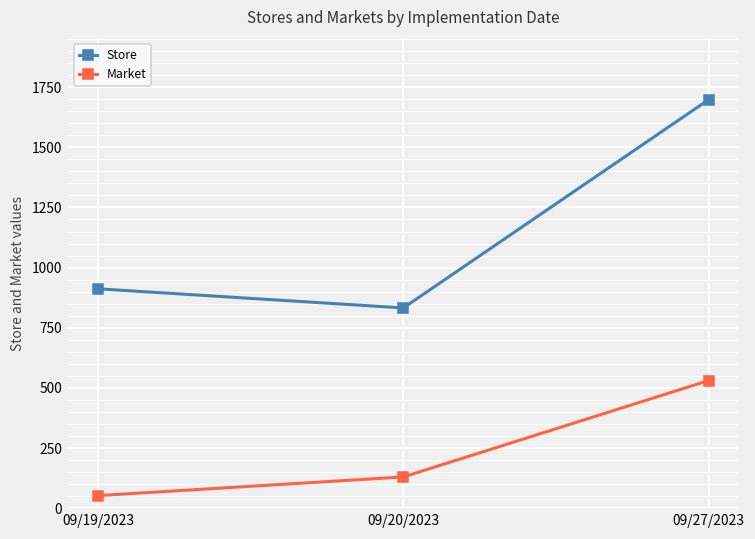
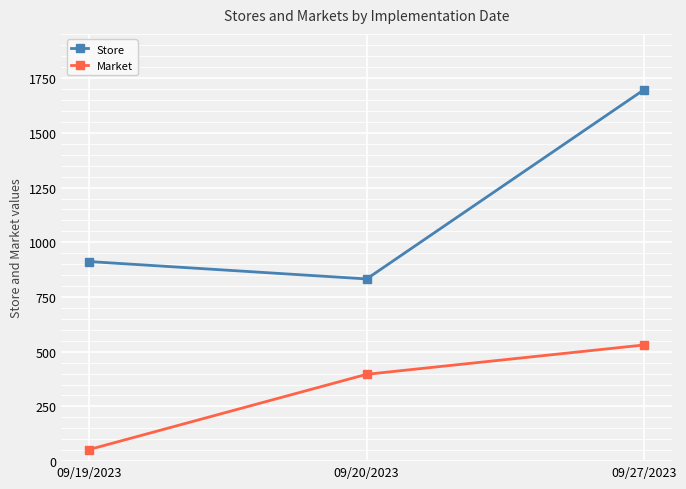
  {
    "Store": {
      "09/19/2023": 910,
      "09/20/2023": 830,
      "09/27/2023": 1700
    },
    "Market": {
      "09/19/2023": 50,
-     "09/20/2023": 130,
+     "09/20/2023": 400,
      "09/27/2023": 530
    }
  }
